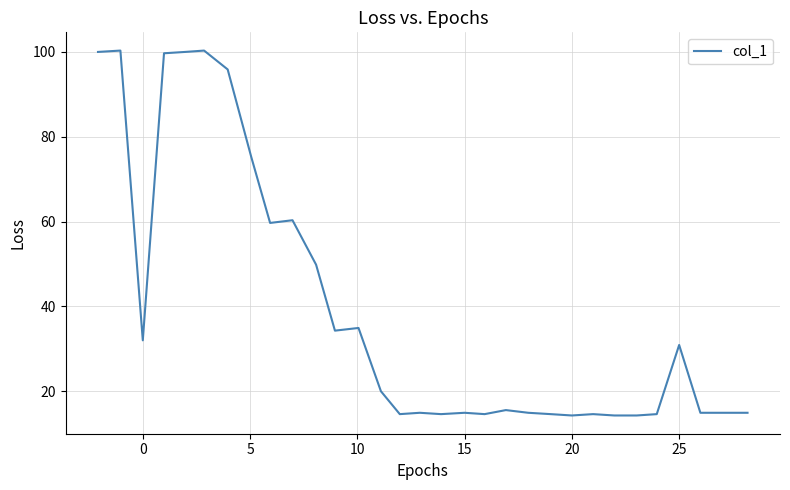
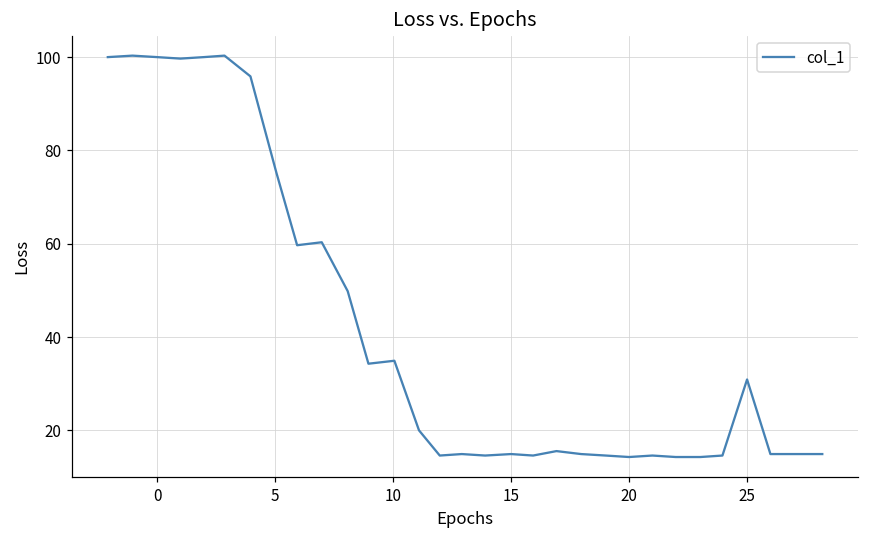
  {
-   "0": 32,
+   "0": 100,
    "15": 15,
    "20": 14,
    "25": 31
  }
